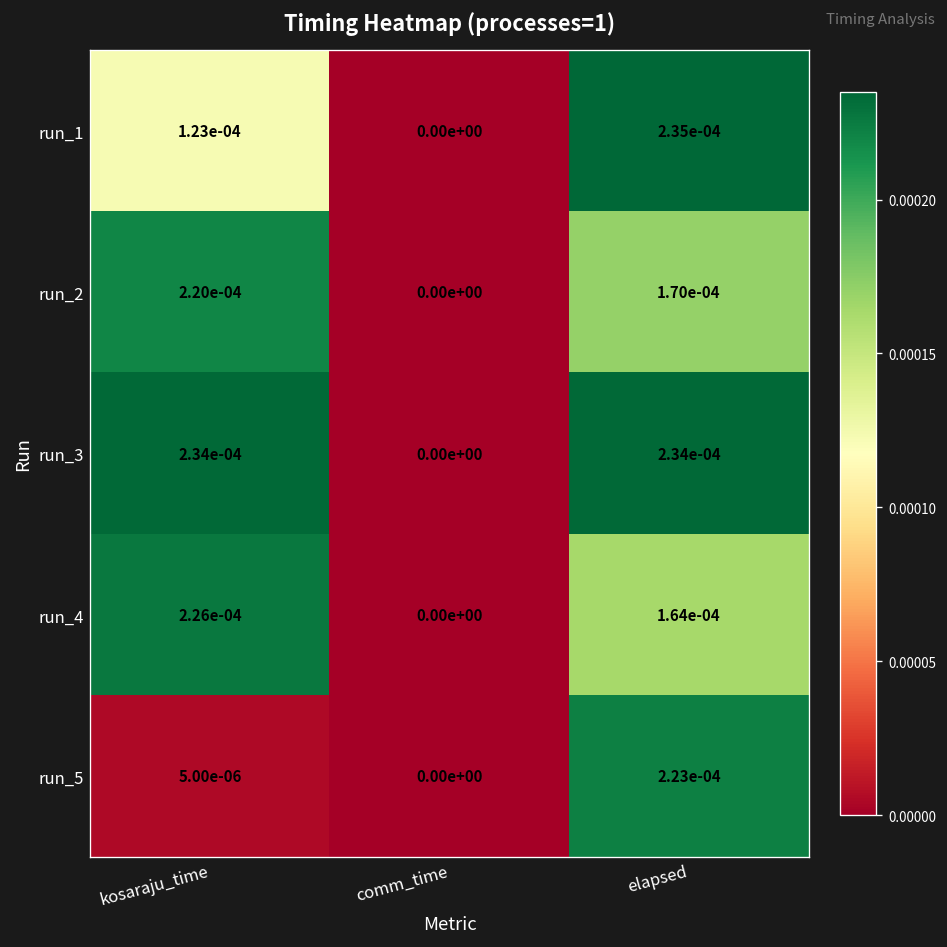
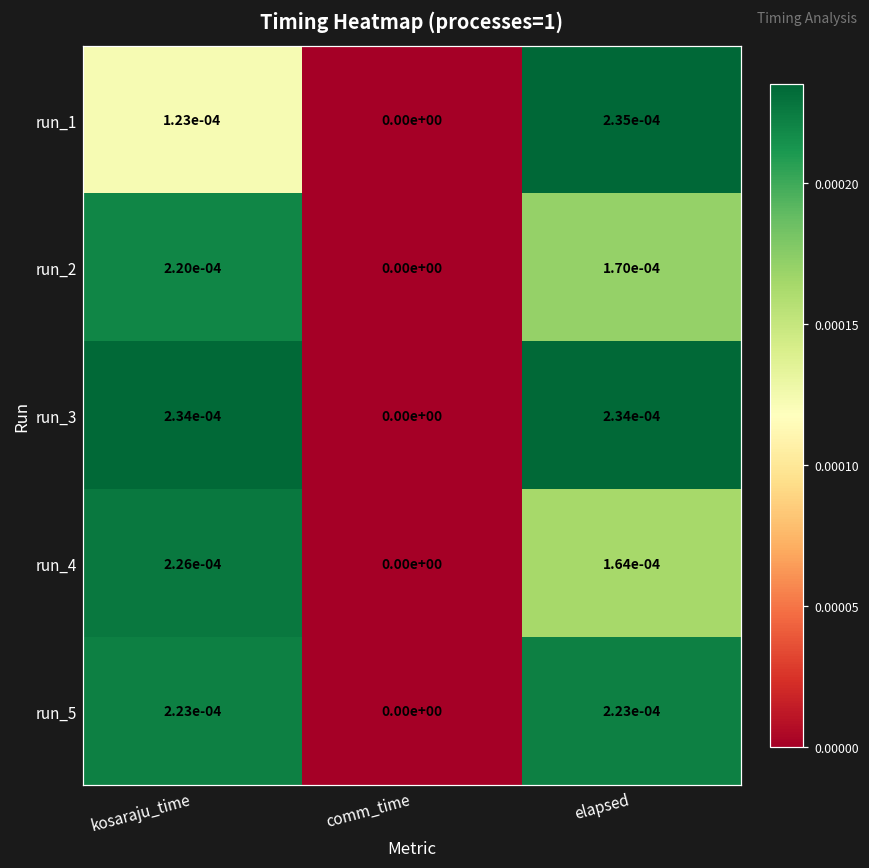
  {
    "run_1": {
      "kosaraju_time": "1.23e-04",
      "comm_time": "0.00e+00",
      "elapsed": "2.35e-04"
    },
    "run_2": {
      "kosaraju_time": "2.20e-04",
      "comm_time": "0.00e+00",
      "elapsed": "1.70e-04"
    },
    "run_3": {
      "kosaraju_time": "2.34e-04",
      "comm_time": "0.00e+00",
      "elapsed": "2.34e-04"
    },
    "run_4": {
      "kosaraju_time": "2.26e-04",
      "comm_time": "0.00e+00",
      "elapsed": "1.64e-04"
    },
    "run_5": {
-     "kosaraju_time": "5.00e-06",
+     "kosaraju_time": "2.23e-04",
      "comm_time": "0.00e+00",
      "elapsed": "2.23e-04"
    }
  }
